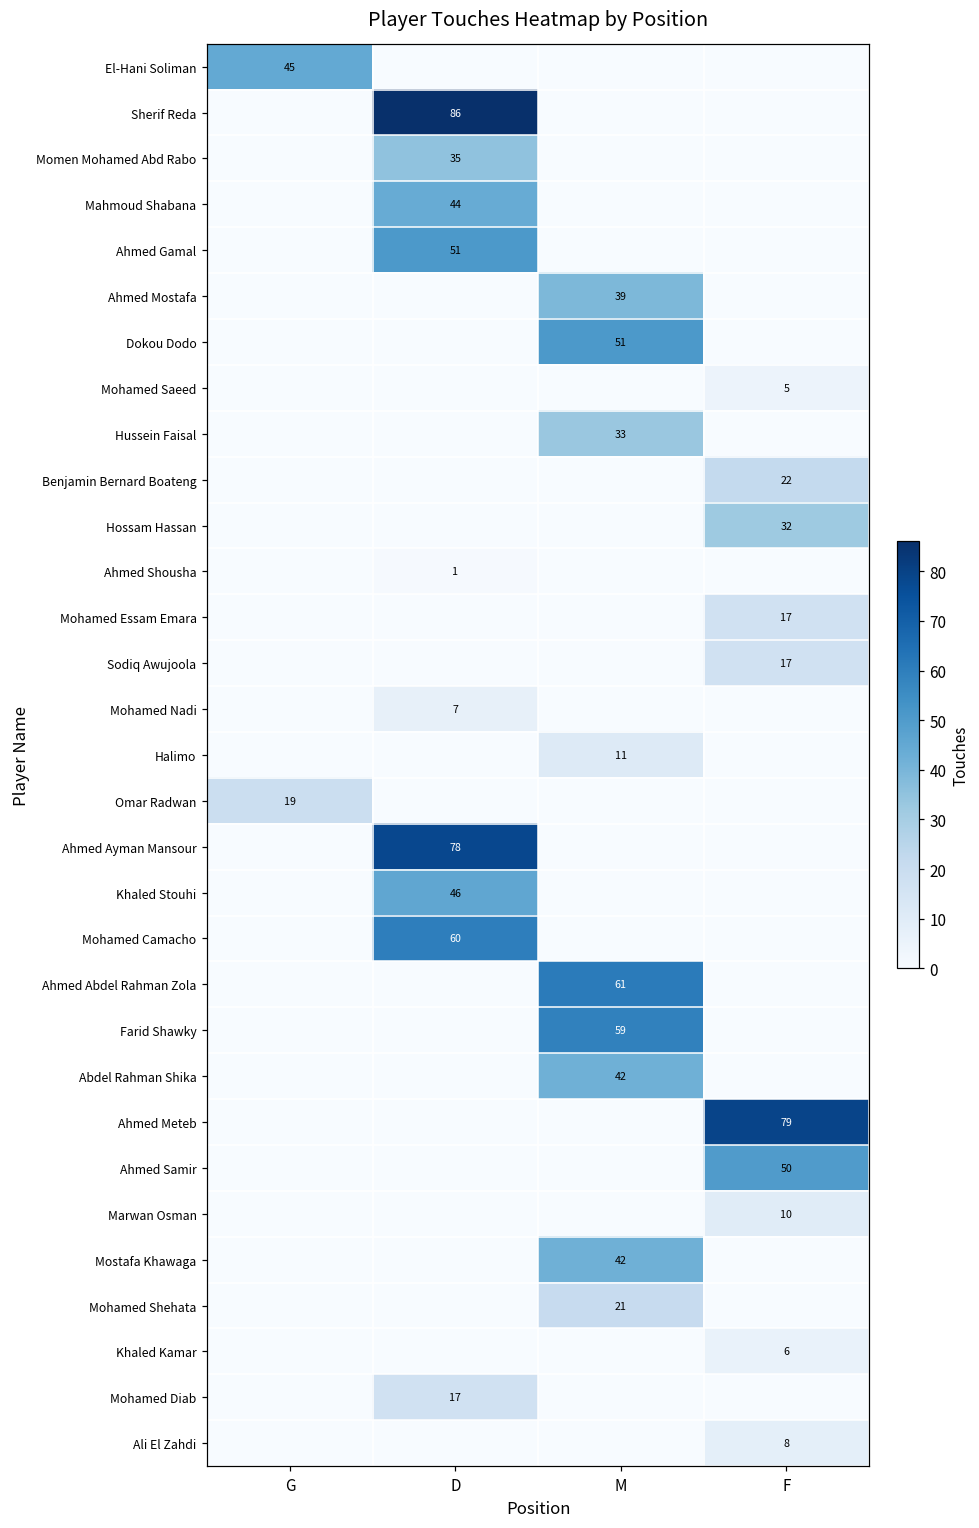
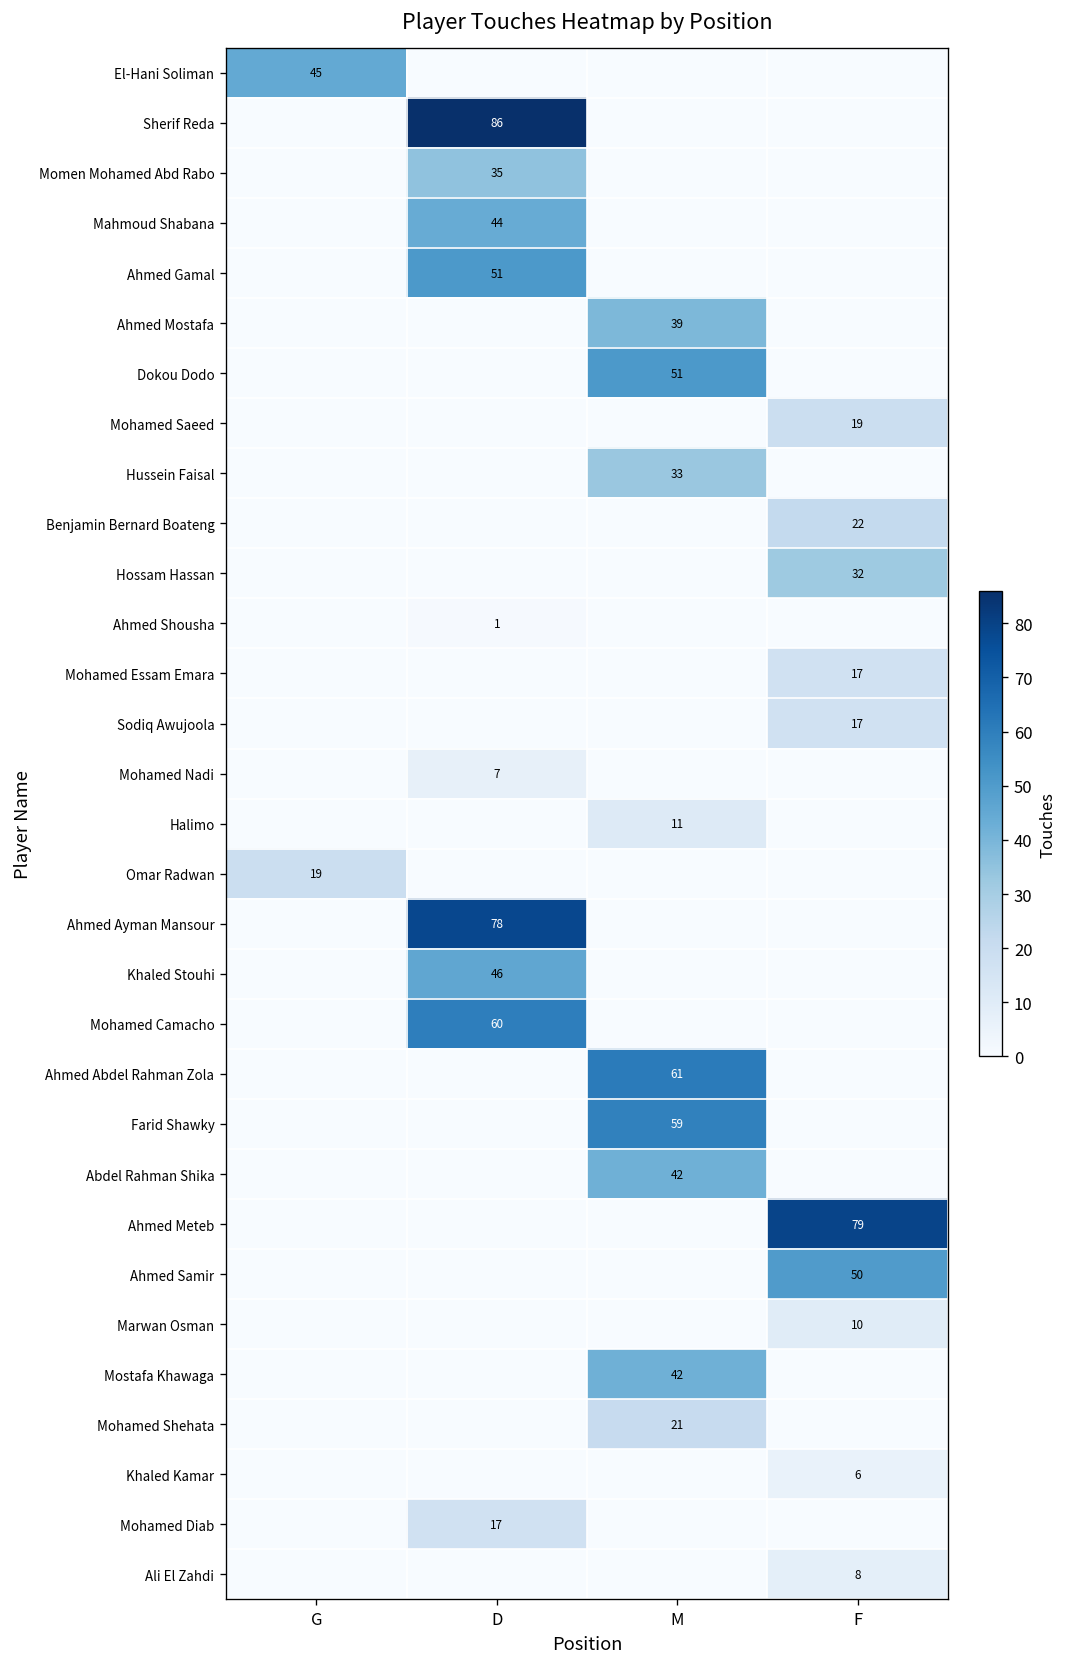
  {
    "El-Hani Soliman": {
      "G": 45
    },
    "Sherif Reda": {
      "D": 86
    },
    "Momen Mohamed Abd Rabo": {
      "D": 35
    },
    "Mahmoud Shabana": {
      "D": 44
    },
    "Ahmed Gamal": {
      "D": 51
    },
    "Ahmed Mostafa": {
      "M": 39
    },
    "Dokou Dodo": {
      "M": 51
    },
    "Mohamed Saeed": {
-     "F": 5
+     "F": 19
    },
    "Hussein Faisal": {
      "M": 33
    },
    "Benjamin Bernard Boateng": {
      "F": 22
    },
    "Hossam Hassan": {
      "F": 32
    },
    "Ahmed Shousha": {
      "D": 1
    },
    "Mohamed Essam Emara": {
      "F": 17
    },
    "Sodiq Awujoola": {
      "F": 17
    },
    "Mohamed Nadi": {
      "D": 7
    },
    "Halimo": {
      "M": 11
    },
    "Omar Radwan": {
      "G": 19
    },
    "Ahmed Ayman Mansour": {
      "D": 78
    },
    "Khaled Stouhi": {
      "D": 46
    },
    "Mohamed Camacho": {
      "D": 60
    },
    "Ahmed Abdel Rahman Zola": {
      "M": 61
    },
    "Farid Shawky": {
      "M": 59
    },
    "Abdel Rahman Shika": {
      "M": 42
    },
    "Ahmed Meteb": {
      "F": 79
    },
    "Ahmed Samir": {
      "F": 50
    },
    "Marwan Osman": {
      "F": 10
    },
    "Mostafa Khawaga": {
      "M": 42
    },
    "Mohamed Shehata": {
      "M": 21
    },
    "Khaled Kamar": {
      "F": 6
    },
    "Mohamed Diab": {
      "D": 17
    },
    "Ali El Zahdi": {
      "F": 8
    }
  }
